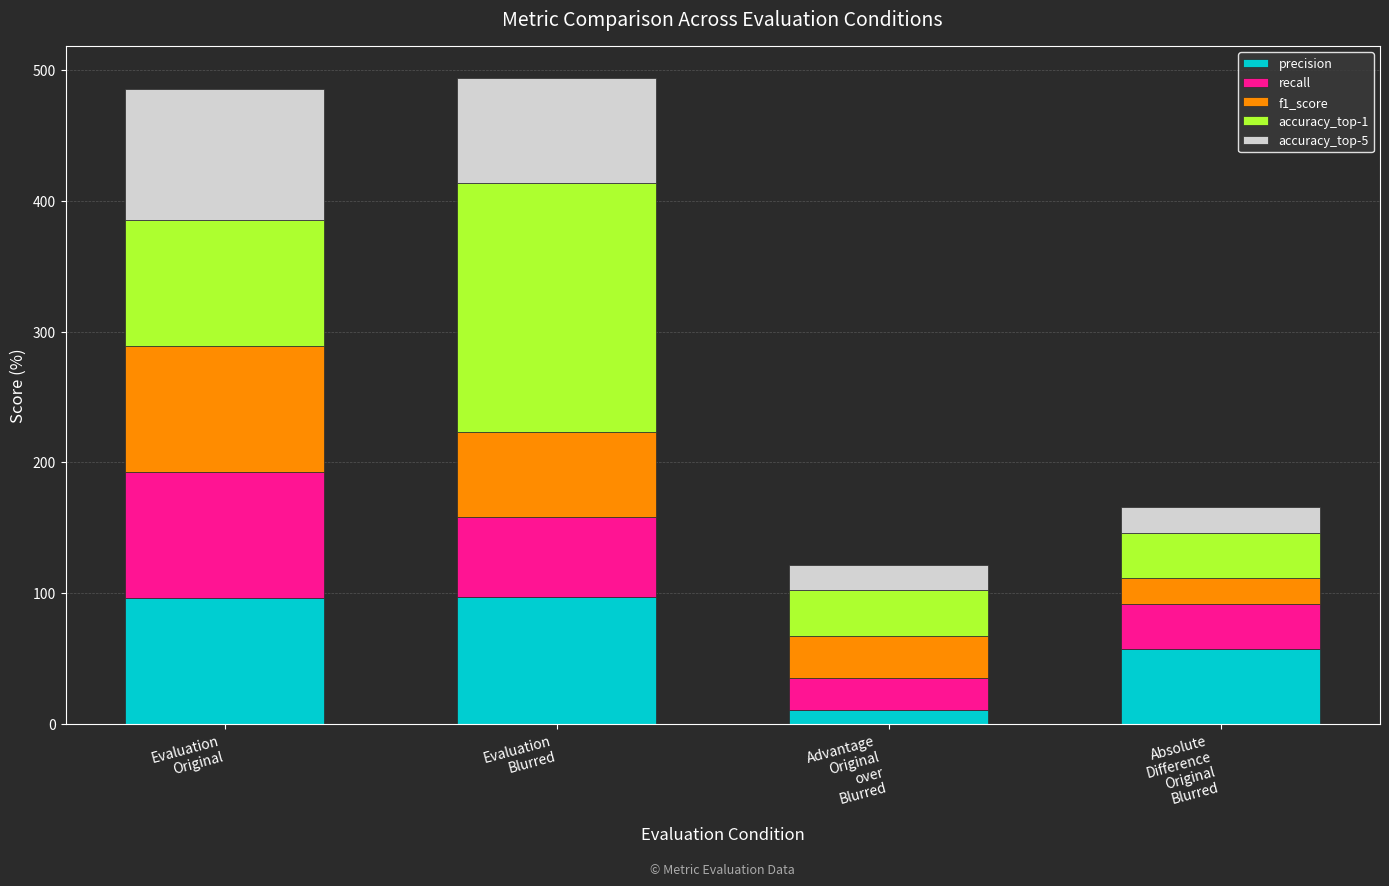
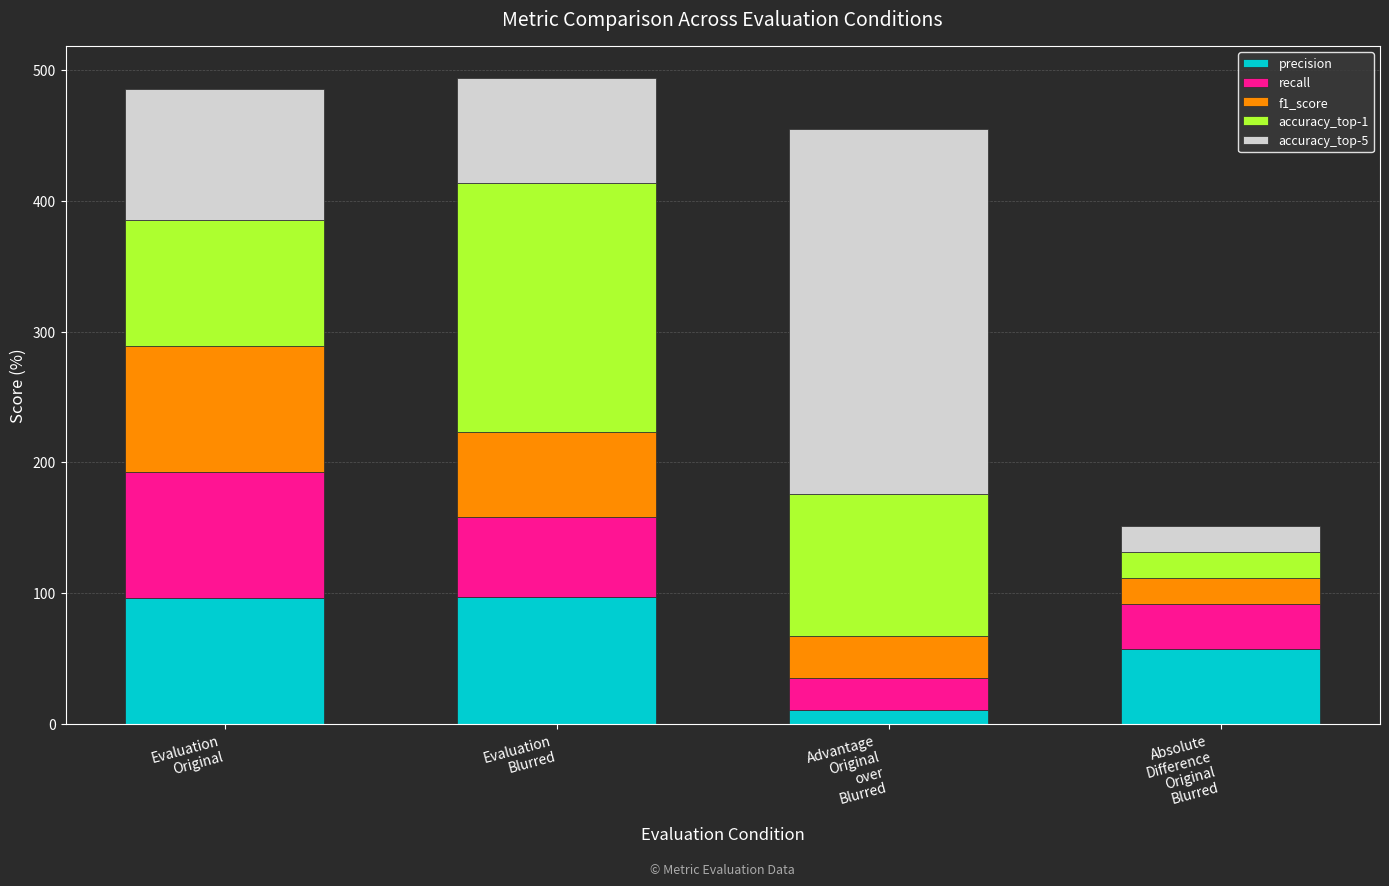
  {
    "precision": {
      "Evaluation Original": 97,
      "Evaluation Blurred": 97,
      "Advantage Original over Blurred": 11,
      "Absolute Difference Original Blurred": 57
    },
    "recall": {
      "Evaluation Original": 96,
      "Evaluation Blurred": 61,
      "Advantage Original over Blurred": 25,
      "Absolute Difference Original Blurred": 35
    },
    "f1_score": {
      "Evaluation Original": 96,
      "Evaluation Blurred": 64,
      "Advantage Original over Blurred": 32,
      "Absolute Difference Original Blurred": 19
    },
    "accuracy_top-1": {
      "Evaluation Original": 96,
      "Evaluation Blurred": 191,
-     "Advantage Original over Blurred": 35,
-     "Absolute Difference Original Blurred": 35
+     "Advantage Original over Blurred": 109,
+     "Absolute Difference Original Blurred": 20
    },
    "accuracy_top-5": {
      "Evaluation Original": 100,
      "Evaluation Blurred": 80,
-     "Advantage Original over Blurred": 20,
+     "Advantage Original over Blurred": 279,
      "Absolute Difference Original Blurred": 20
    }
  }
